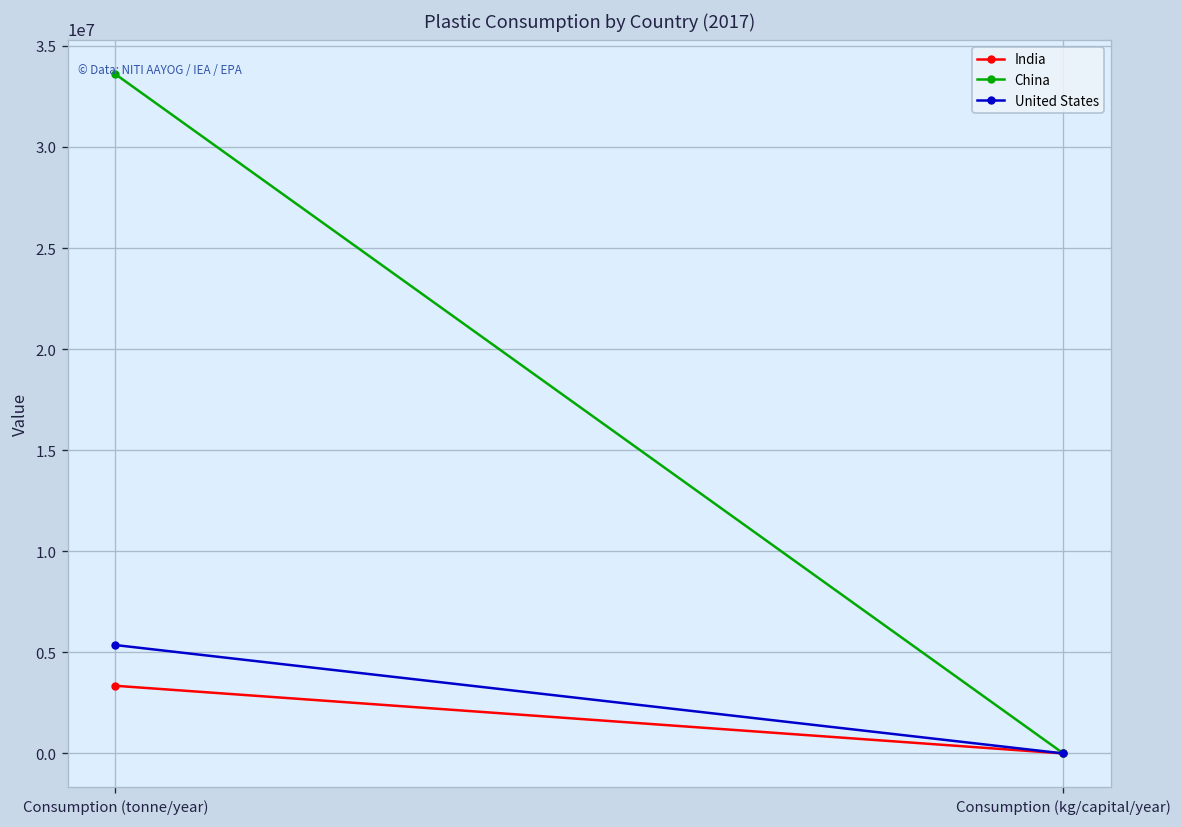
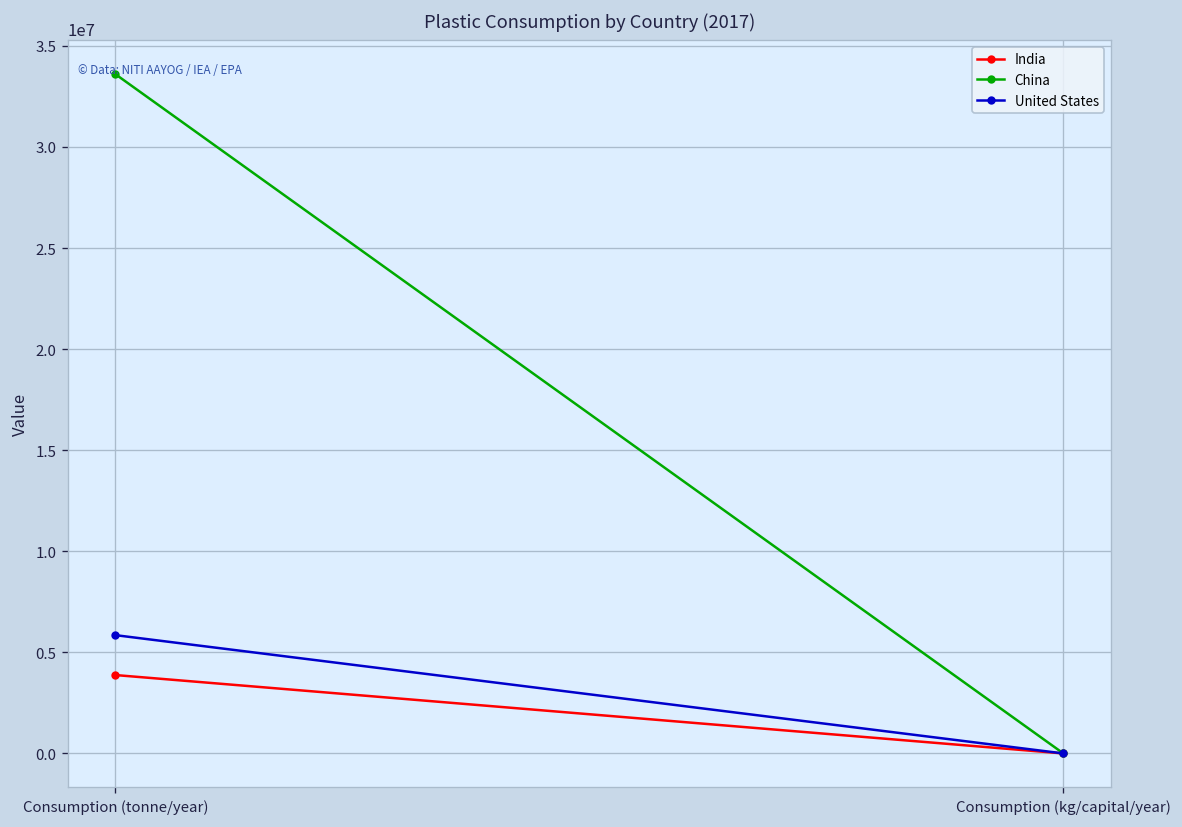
  {
    "India": {
-     "Consumption (tonne/year)": 3300000
+     "Consumption (tonne/year)": 3900000
    },
    "China": {
      "Consumption (tonne/year)": 33600000
    },
    "United States": {
-     "Consumption (tonne/year)": 5400000
+     "Consumption (tonne/year)": 5900000
    }
  }
